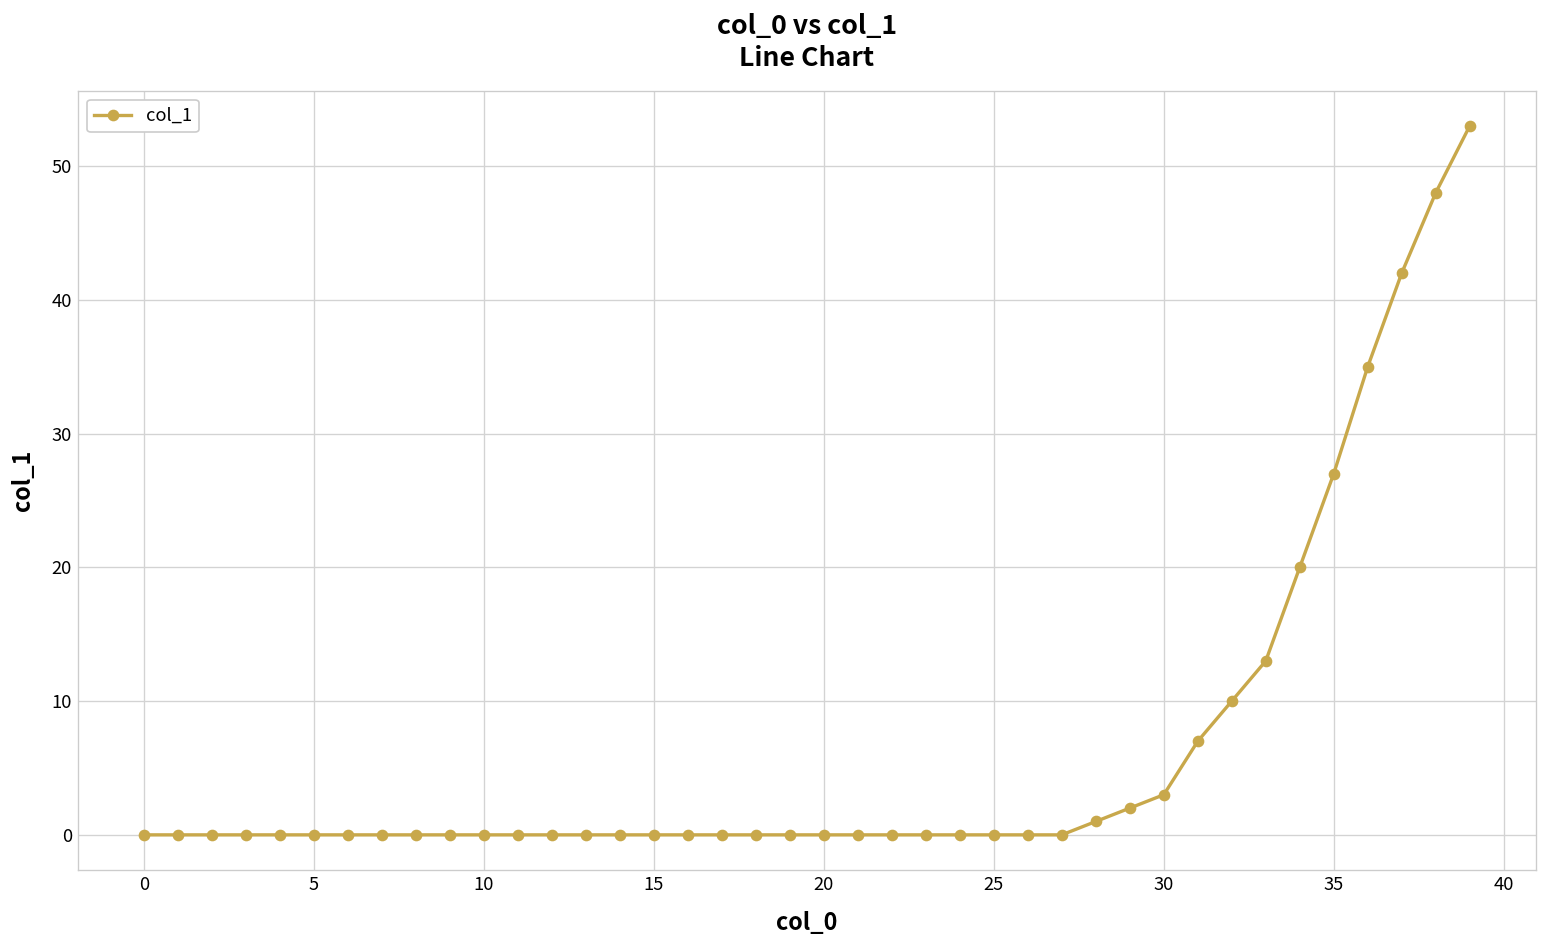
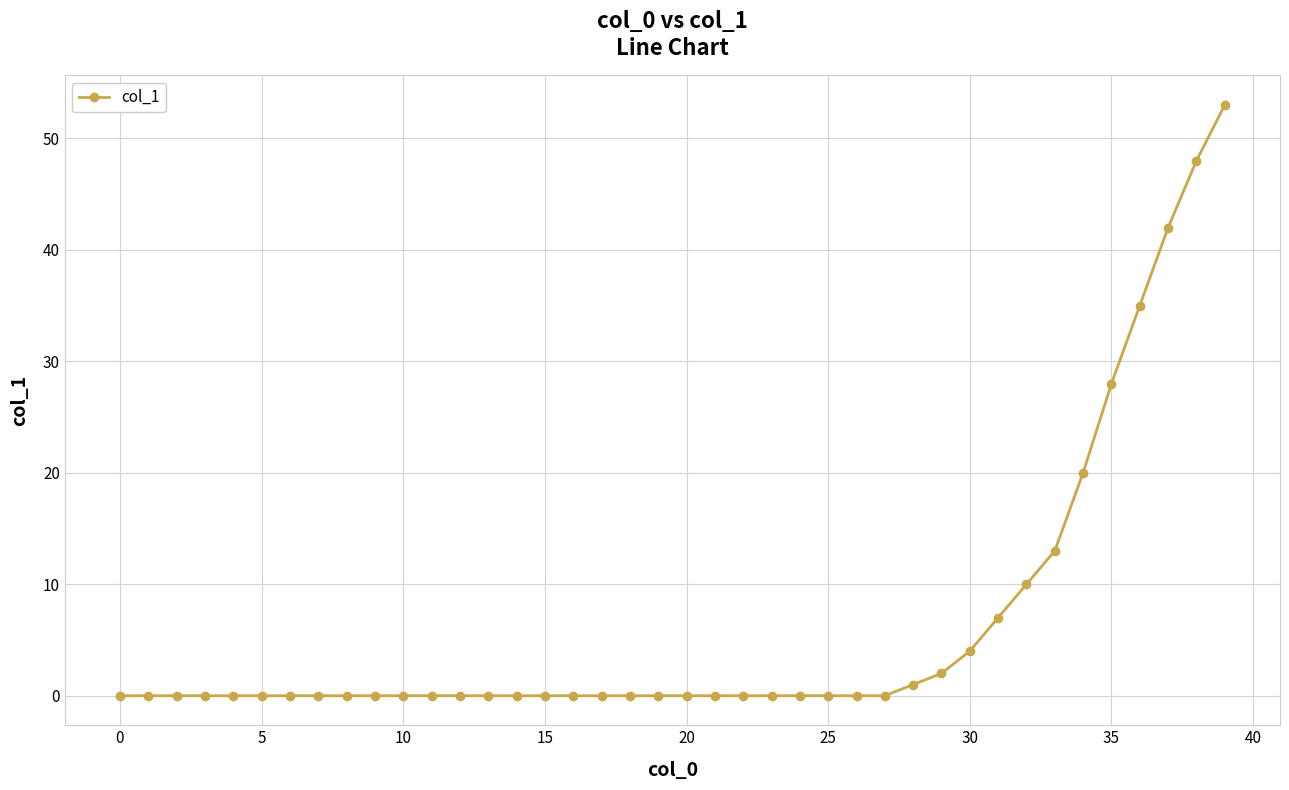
  {
    "0": 0,
    "5": 0,
    "10": 0,
    "15": 0,
    "20": 0,
    "25": 0,
-   "30": 3,
-   "35": 27
+   "30": 4,
+   "35": 28
  }
